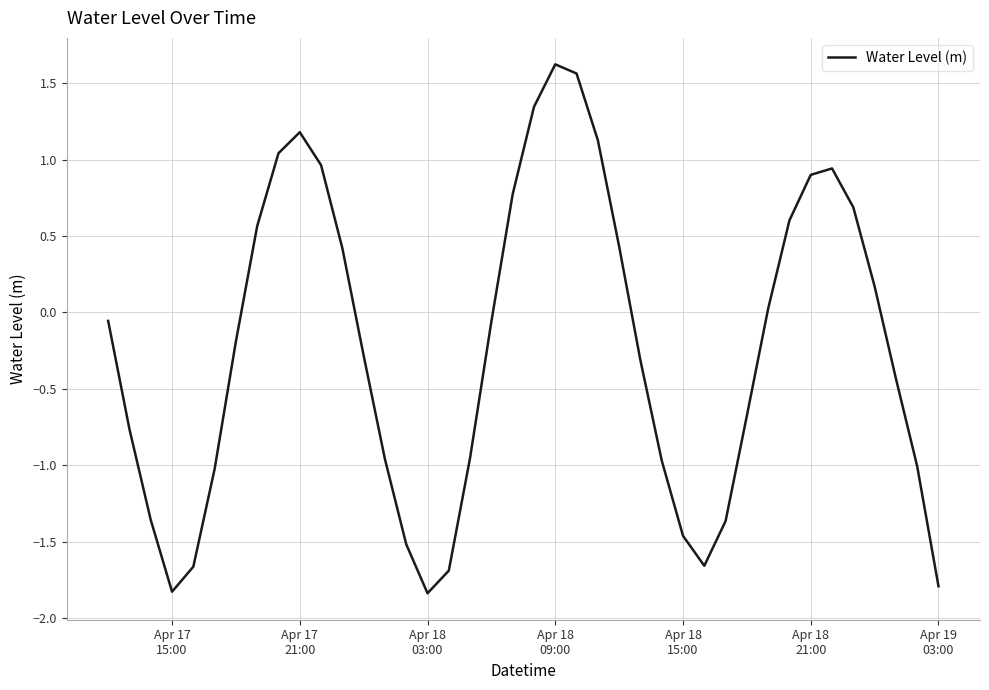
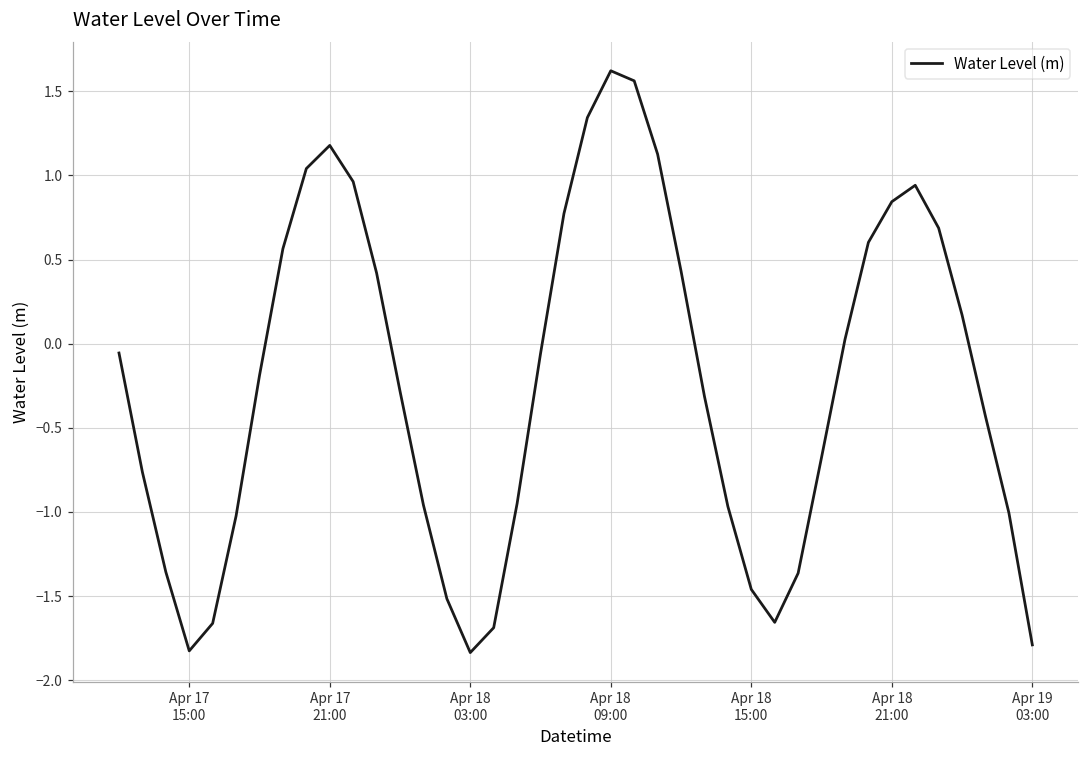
  {
    "Apr 17 15:00": -1.83,
    "Apr 17 21:00": 1.18,
    "Apr 18 03:00": -1.84,
    "Apr 18 09:00": 1.62,
    "Apr 18 15:00": -1.46,
-   "Apr 18 21:00": 0.90,
+   "Apr 18 21:00": 0.84,
    "Apr 19 03:00": -1.79
  }
